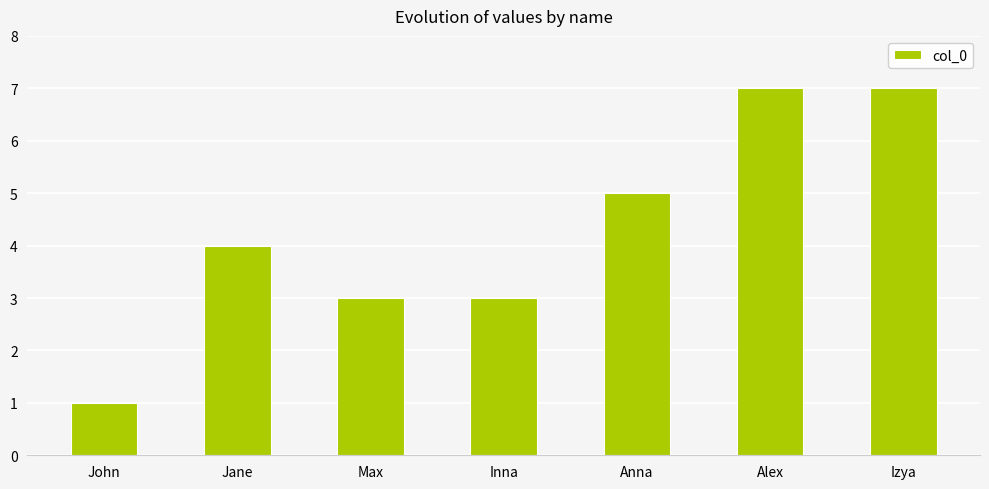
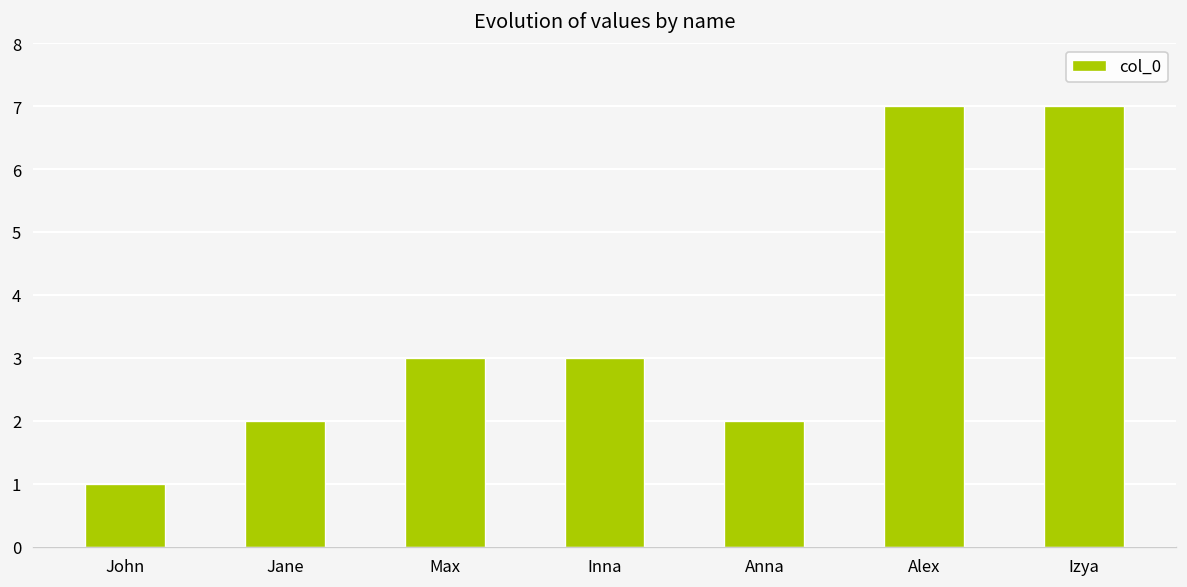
  {
    "John": 1,
-   "Jane": 4,
+   "Jane": 2,
    "Max": 3,
    "Inna": 3,
-   "Anna": 5,
+   "Anna": 2,
    "Alex": 7,
    "Izya": 7
  }
